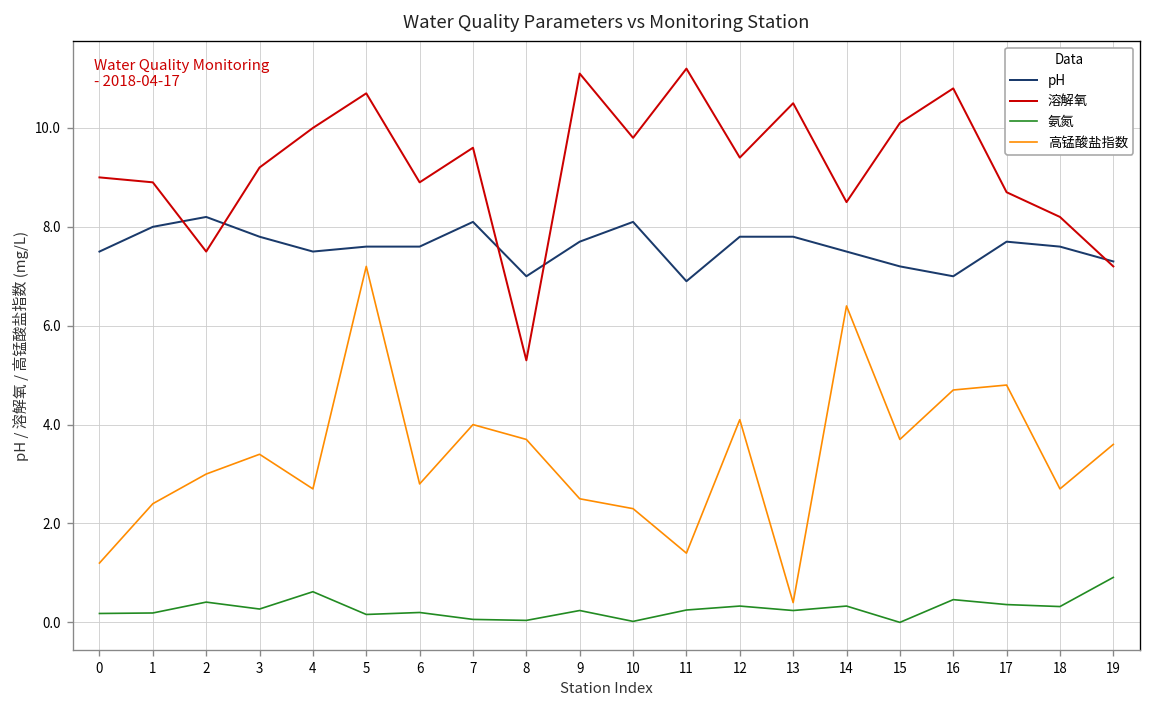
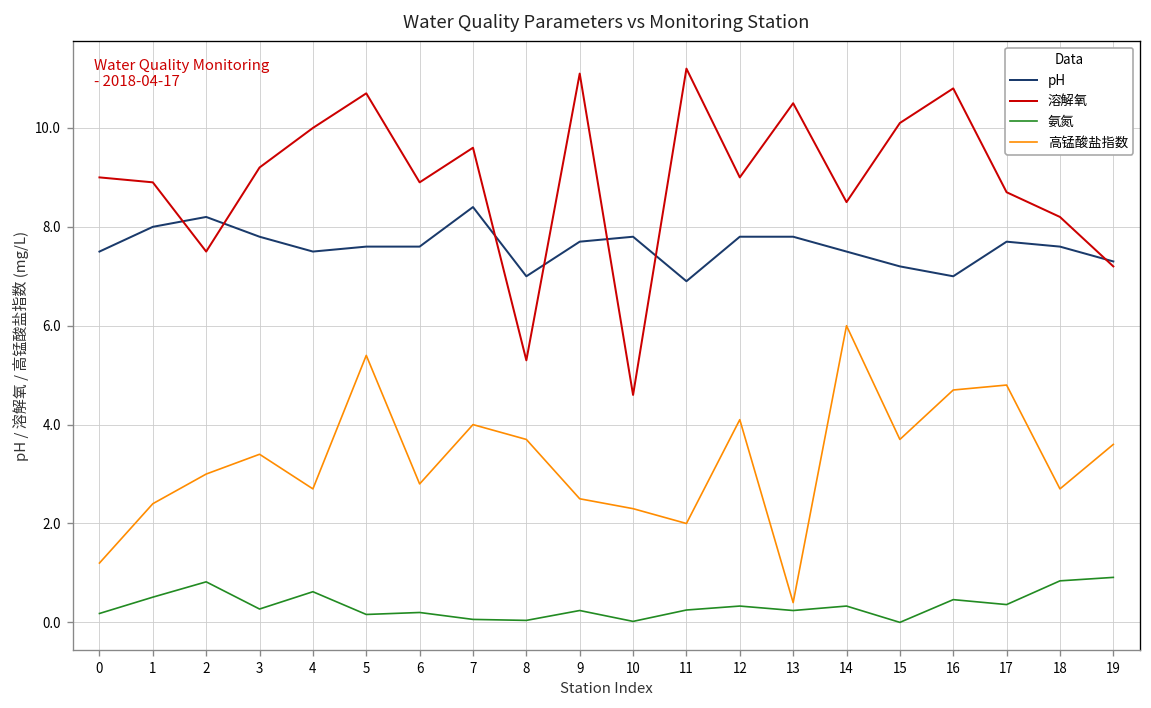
  {
    "pH": {
      "0": 7.5,
      "1": 8.0,
      "2": 8.2,
      "3": 7.8,
      "4": 7.5,
      "5": 7.6,
      "6": 7.6,
-     "7": 8.1,
+     "7": 8.4,
      "8": 7.0,
      "9": 7.7,
-     "10": 8.1,
+     "10": 7.8,
      "11": 6.9,
      "12": 7.8,
      "13": 7.8,
      "14": 7.5,
      "15": 7.2,
      "16": 7.0,
      "17": 7.7,
      "18": 7.6,
      "19": 7.3
    },
    "溶解氧": {
      "0": 9.0,
      "1": 8.9,
      "2": 7.5,
      "3": 9.2,
      "4": 10.0,
      "5": 10.7,
      "6": 8.9,
      "7": 9.6,
      "8": 5.3,
      "9": 11.1,
-     "10": 9.8,
+     "10": 4.6,
      "11": 11.2,
-     "12": 9.4,
+     "12": 9.0,
      "13": 10.5,
      "14": 8.5,
      "15": 10.1,
      "16": 10.8,
      "17": 8.7,
      "18": 8.2,
      "19": 7.2
    },
    "氨氮": {
      "0": 0.2,
-     "1": 0.2,
-     "2": 0.4,
+     "1": 0.5,
+     "2": 0.8,
      "3": 0.3,
      "4": 0.6,
      "5": 0.2,
      "6": 0.2,
      "7": 0.1,
      "8": 0.0,
      "9": 0.2,
      "10": 0.0,
      "11": 0.3,
      "12": 0.3,
      "13": 0.2,
      "14": 0.3,
      "15": 0.0,
      "16": 0.5,
      "17": 0.4,
-     "18": 0.3,
+     "18": 0.8,
      "19": 0.9
    },
    "高锰酸盐指数": {
      "0": 1.2,
      "1": 2.4,
      "2": 3.0,
      "3": 3.4,
      "4": 2.7,
-     "5": 7.2,
+     "5": 5.4,
      "6": 2.8,
      "7": 4.0,
      "8": 3.7,
      "9": 2.5,
      "10": 2.3,
-     "11": 1.4,
+     "11": 2.0,
      "12": 4.1,
      "13": 0.4,
-     "14": 6.4,
+     "14": 6.0,
      "15": 3.7,
      "16": 4.7,
      "17": 4.8,
      "18": 2.7,
      "19": 3.6
    }
  }
